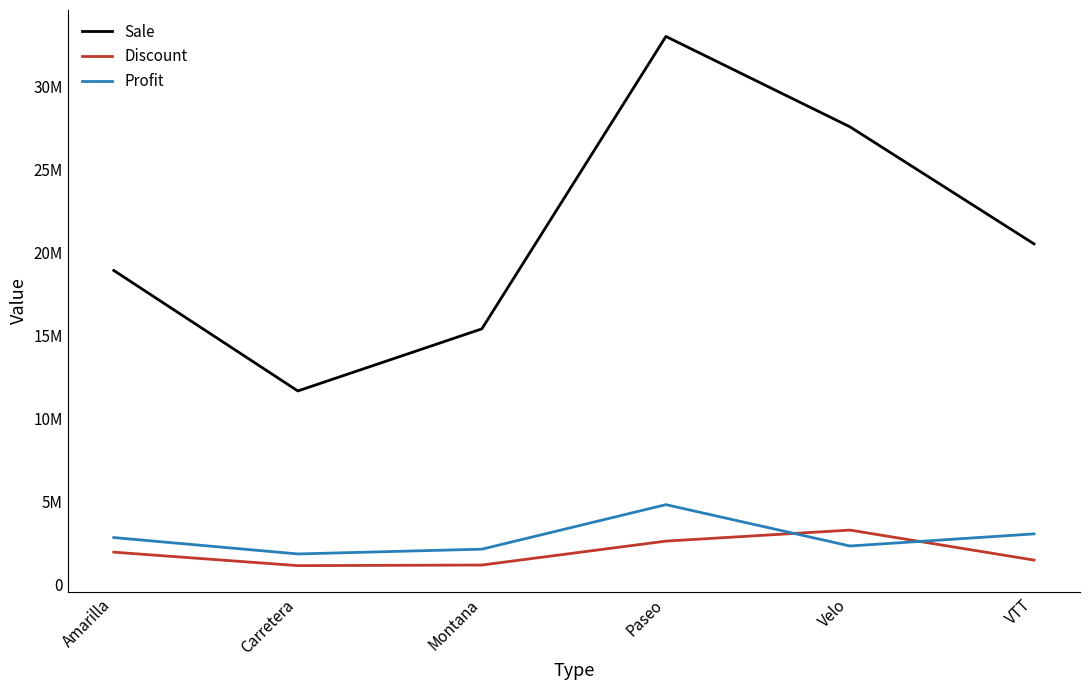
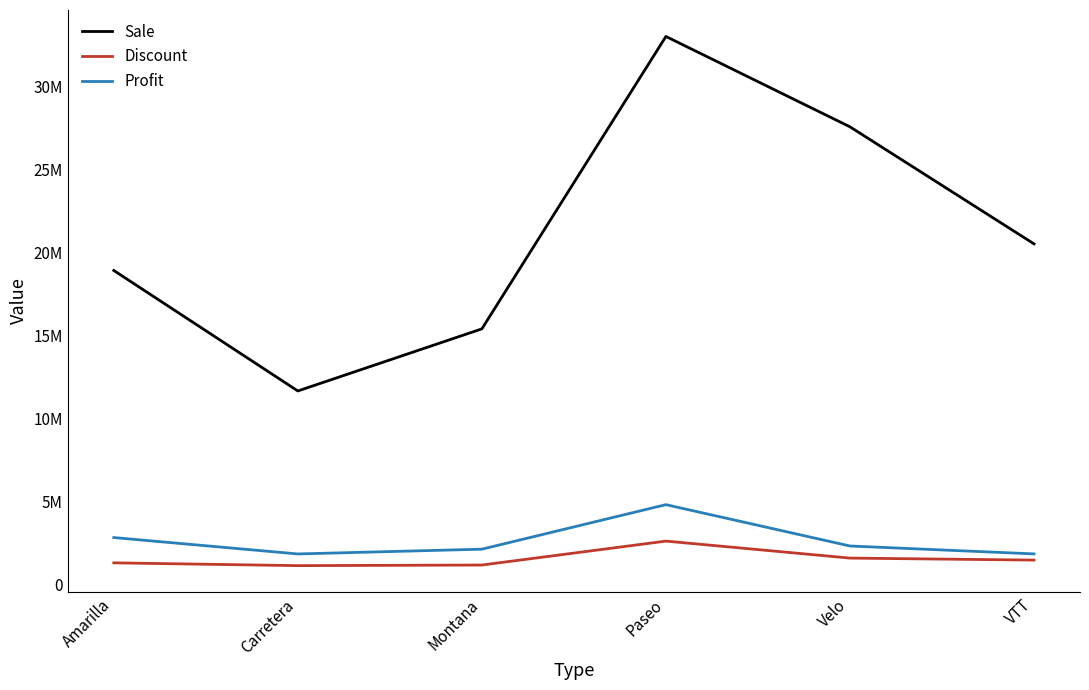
  {
    "Sale": {
      "Amarilla": 18900000,
      "Carretera": 11600000,
      "Montana": 15400000,
      "Paseo": 33000000,
      "Velo": 27600000,
      "VTT": 20500000
    },
    "Discount": {
-     "Amarilla": 1900000,
+     "Amarilla": 1300000,
      "Carretera": 1100000,
      "Montana": 1200000,
      "Paseo": 2600000,
-     "Velo": 3300000,
+     "Velo": 1600000,
      "VTT": 1500000
    },
    "Profit": {
      "Amarilla": 2800000,
      "Carretera": 1800000,
      "Montana": 2100000,
      "Paseo": 4800000,
      "Velo": 2300000,
-     "VTT": 3000000
+     "VTT": 1800000
    }
  }
